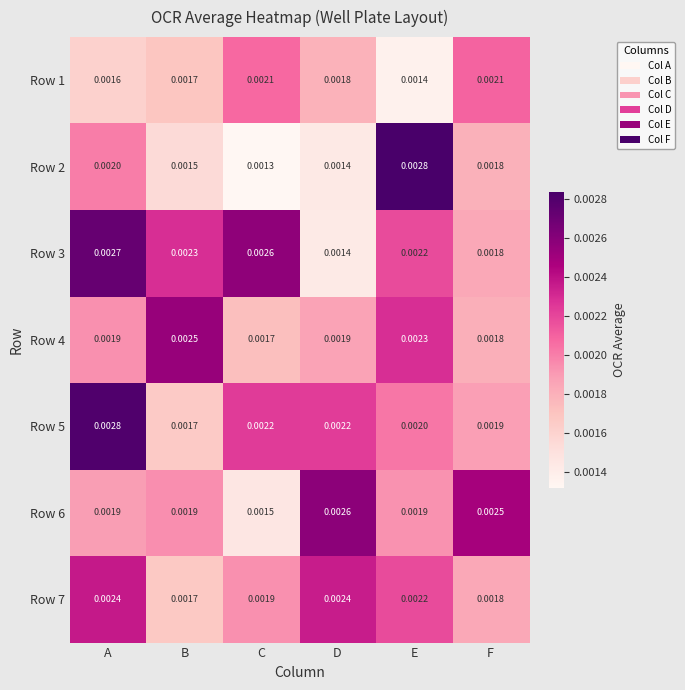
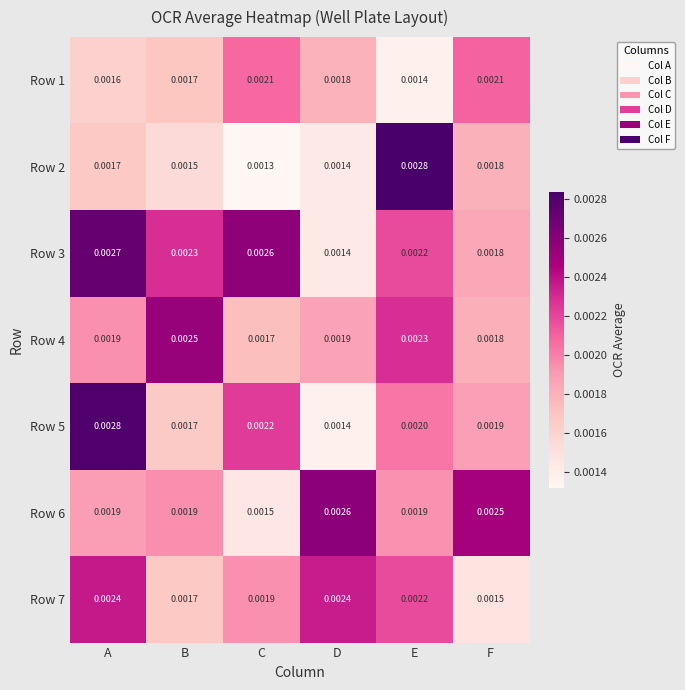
  {
    "Row 1": {
      "A": 0.0016,
      "B": 0.0017,
      "C": 0.0021,
      "D": 0.0018,
      "E": 0.0014,
      "F": 0.0021
    },
    "Row 2": {
-     "A": 0.0020,
+     "A": 0.0017,
      "B": 0.0015,
      "C": 0.0013,
      "D": 0.0014,
      "E": 0.0028,
      "F": 0.0018
    },
    "Row 3": {
      "A": 0.0027,
      "B": 0.0023,
      "C": 0.0026,
      "D": 0.0014,
      "E": 0.0022,
      "F": 0.0018
    },
    "Row 4": {
      "A": 0.0019,
      "B": 0.0025,
      "C": 0.0017,
      "D": 0.0019,
      "E": 0.0023,
      "F": 0.0018
    },
    "Row 5": {
      "A": 0.0028,
      "B": 0.0017,
      "C": 0.0022,
-     "D": 0.0022,
+     "D": 0.0014,
      "E": 0.0020,
      "F": 0.0019
    },
    "Row 6": {
      "A": 0.0019,
      "B": 0.0019,
      "C": 0.0015,
      "D": 0.0026,
      "E": 0.0019,
      "F": 0.0025
    },
    "Row 7": {
      "A": 0.0024,
      "B": 0.0017,
      "C": 0.0019,
      "D": 0.0024,
      "E": 0.0022,
-     "F": 0.0018
+     "F": 0.0015
    }
  }
